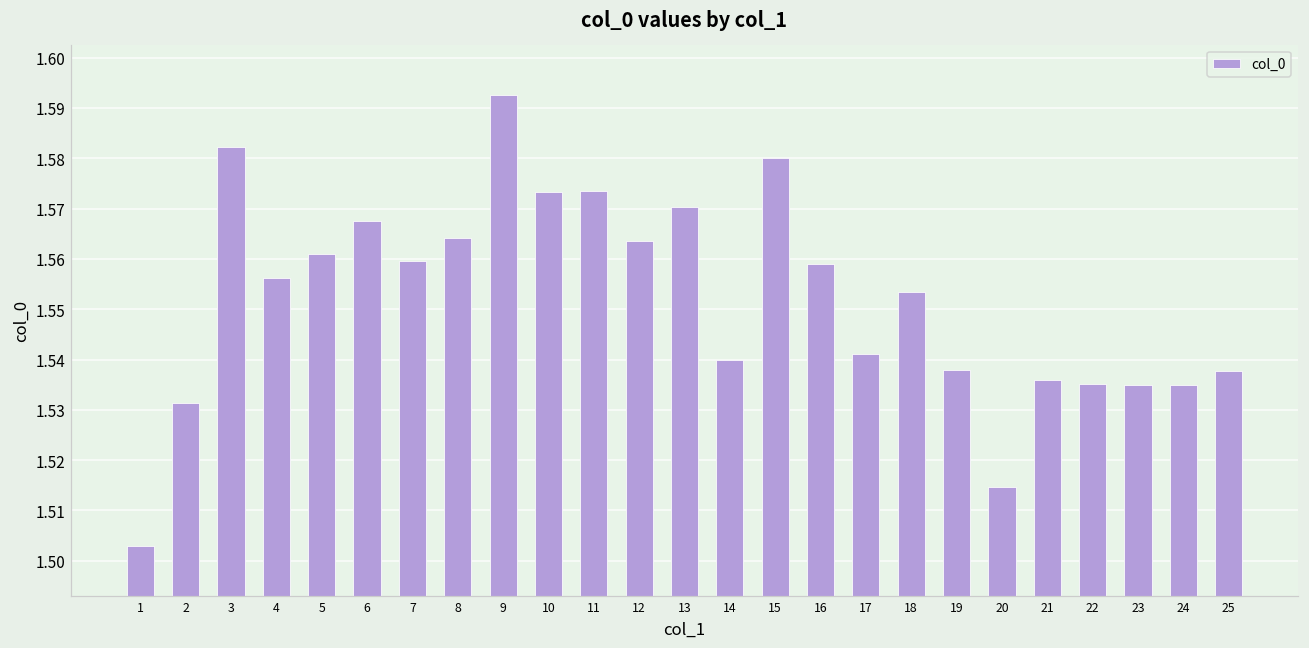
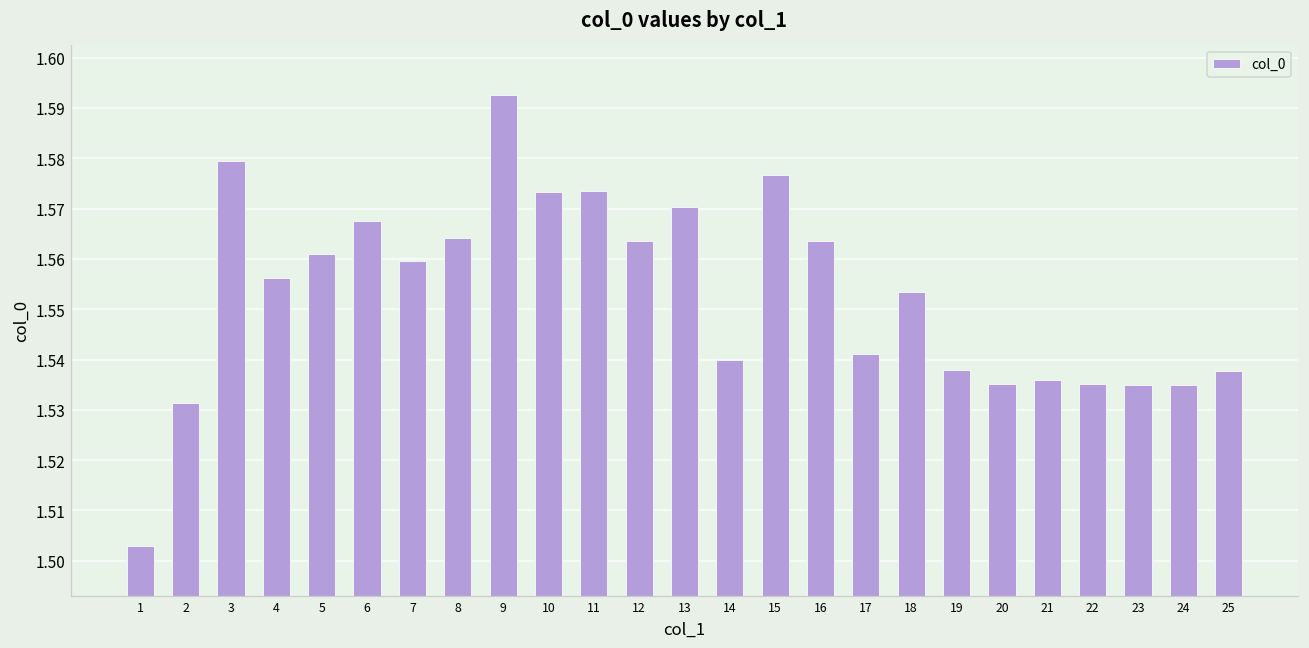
  {
    "1": 1.503,
    "2": 1.531,
-   "3": 1.582,
+   "3": 1.579,
    "4": 1.556,
    "5": 1.561,
    "6": 1.568,
    "7": 1.560,
    "8": 1.564,
    "9": 1.593,
    "10": 1.573,
    "11": 1.574,
    "12": 1.563,
    "13": 1.570,
    "14": 1.540,
-   "15": 1.580,
-   "16": 1.559,
+   "15": 1.577,
+   "16": 1.564,
    "17": 1.541,
    "18": 1.553,
    "19": 1.538,
-   "20": 1.515,
+   "20": 1.535,
    "21": 1.536,
    "22": 1.535,
    "23": 1.535,
    "24": 1.535,
    "25": 1.538
  }
